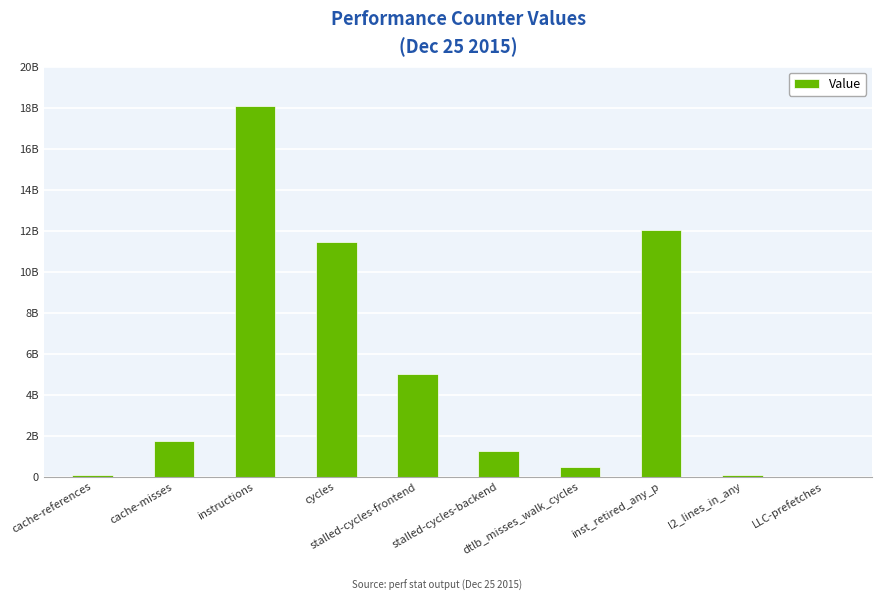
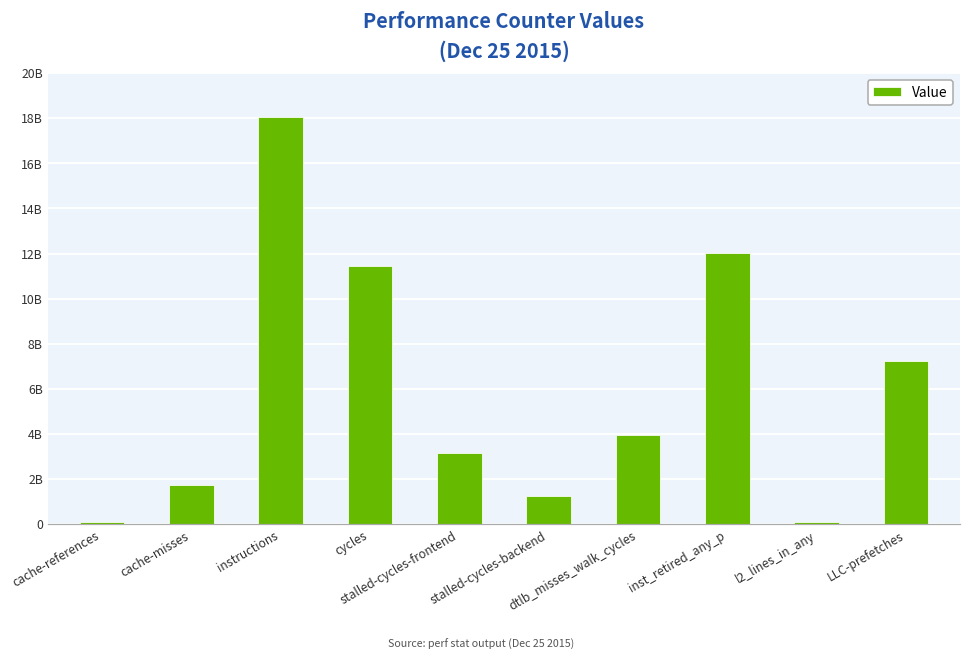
  {
    "cache-misses": 1700000000,
    "instructions": 18100000000,
    "cycles": 11400000000,
-   "stalled-cycles-frontend": 5000000000,
+   "stalled-cycles-frontend": 3100000000,
    "stalled-cycles-backend": 1300000000,
-   "dtlb_misses_walk_cycles": 500000000,
+   "dtlb_misses_walk_cycles": 4000000000,
    "inst_retired_any_p": 12000000000,
-   "LLC-prefetches": 0
+   "LLC-prefetches": 7200000000
  }
